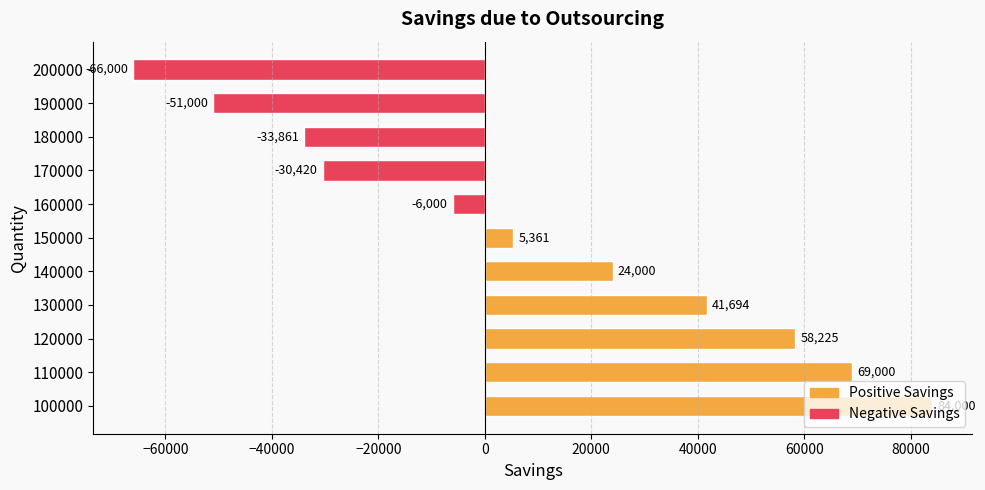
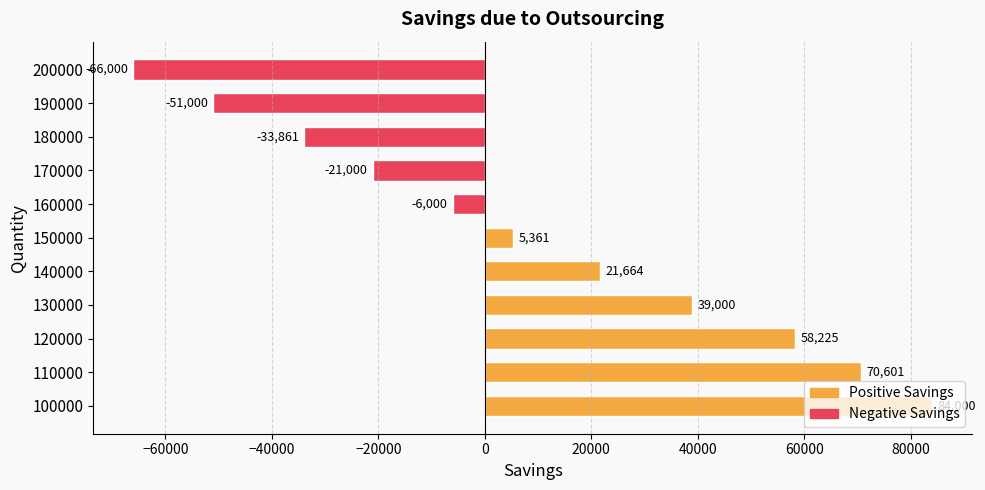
  {
    "200000": "-66,000",
    "190000": "-51,000",
    "180000": "-33,861",
-   "170000": "-30,420",
+   "170000": "-21,000",
    "160000": "-6,000",
    "150000": "5,361",
-   "140000": "24,000",
-   "130000": "41,694",
+   "140000": "21,664",
+   "130000": "39,000",
    "120000": "58,225",
-   "110000": "69,000"
+   "110000": "70,601"
  }
